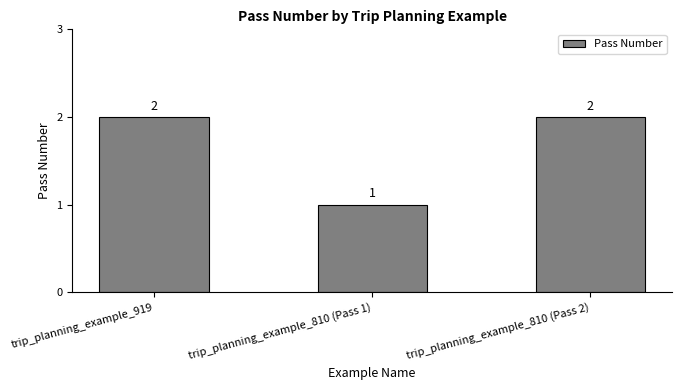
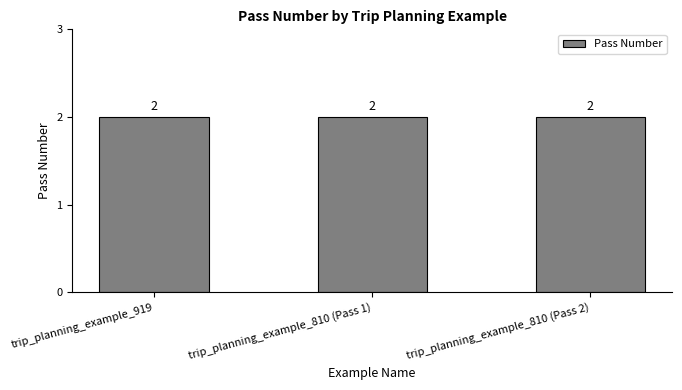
  {
    "trip_planning_example_919": 2,
-   "trip_planning_example_810 (Pass 1)": 1,
+   "trip_planning_example_810 (Pass 1)": 2,
    "trip_planning_example_810 (Pass 2)": 2
  }
